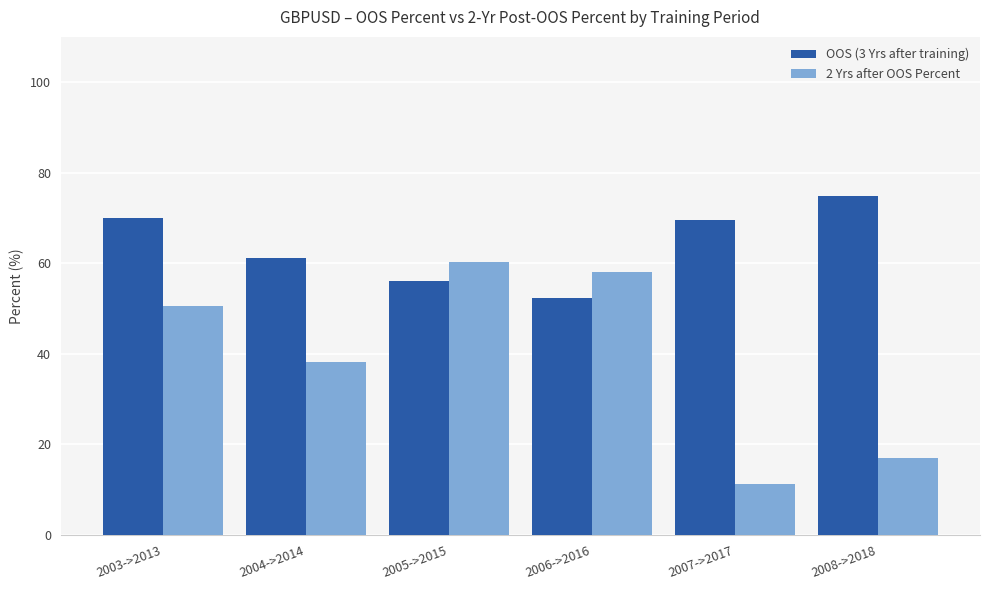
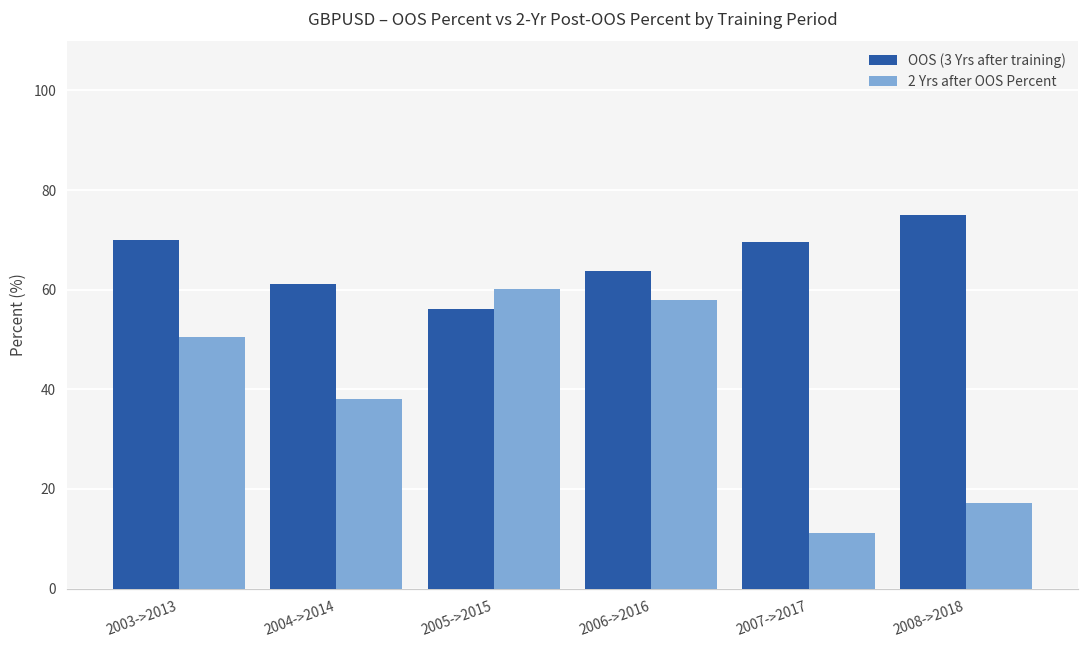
  {
    "OOS (3 Yrs after training)": {
      "2003->2013": 70,
      "2004->2014": 61,
      "2005->2015": 56,
-     "2006->2016": 52,
+     "2006->2016": 64,
      "2007->2017": 70,
      "2008->2018": 75
    },
    "2 Yrs after OOS Percent": {
      "2003->2013": 51,
      "2004->2014": 38,
      "2005->2015": 60,
      "2006->2016": 58,
      "2007->2017": 11,
      "2008->2018": 17
    }
  }
